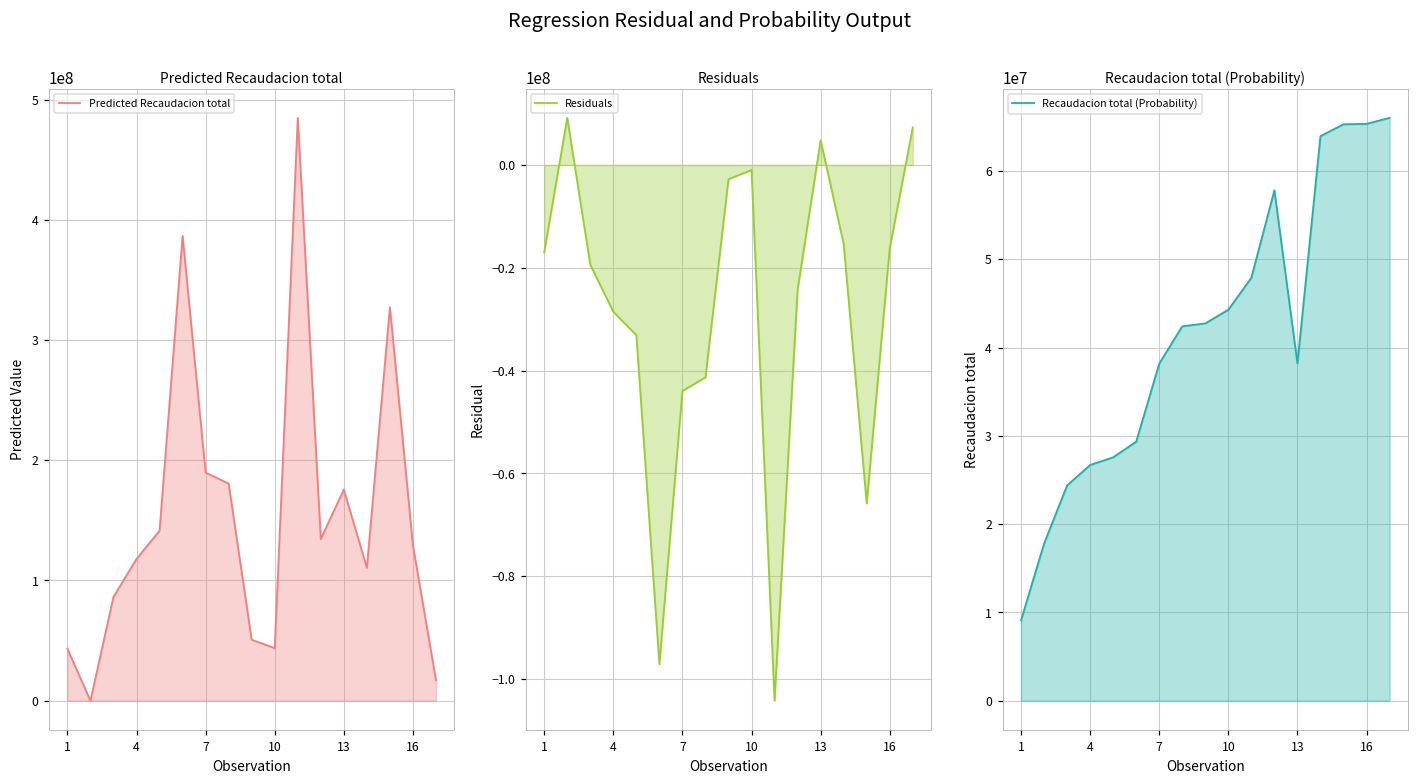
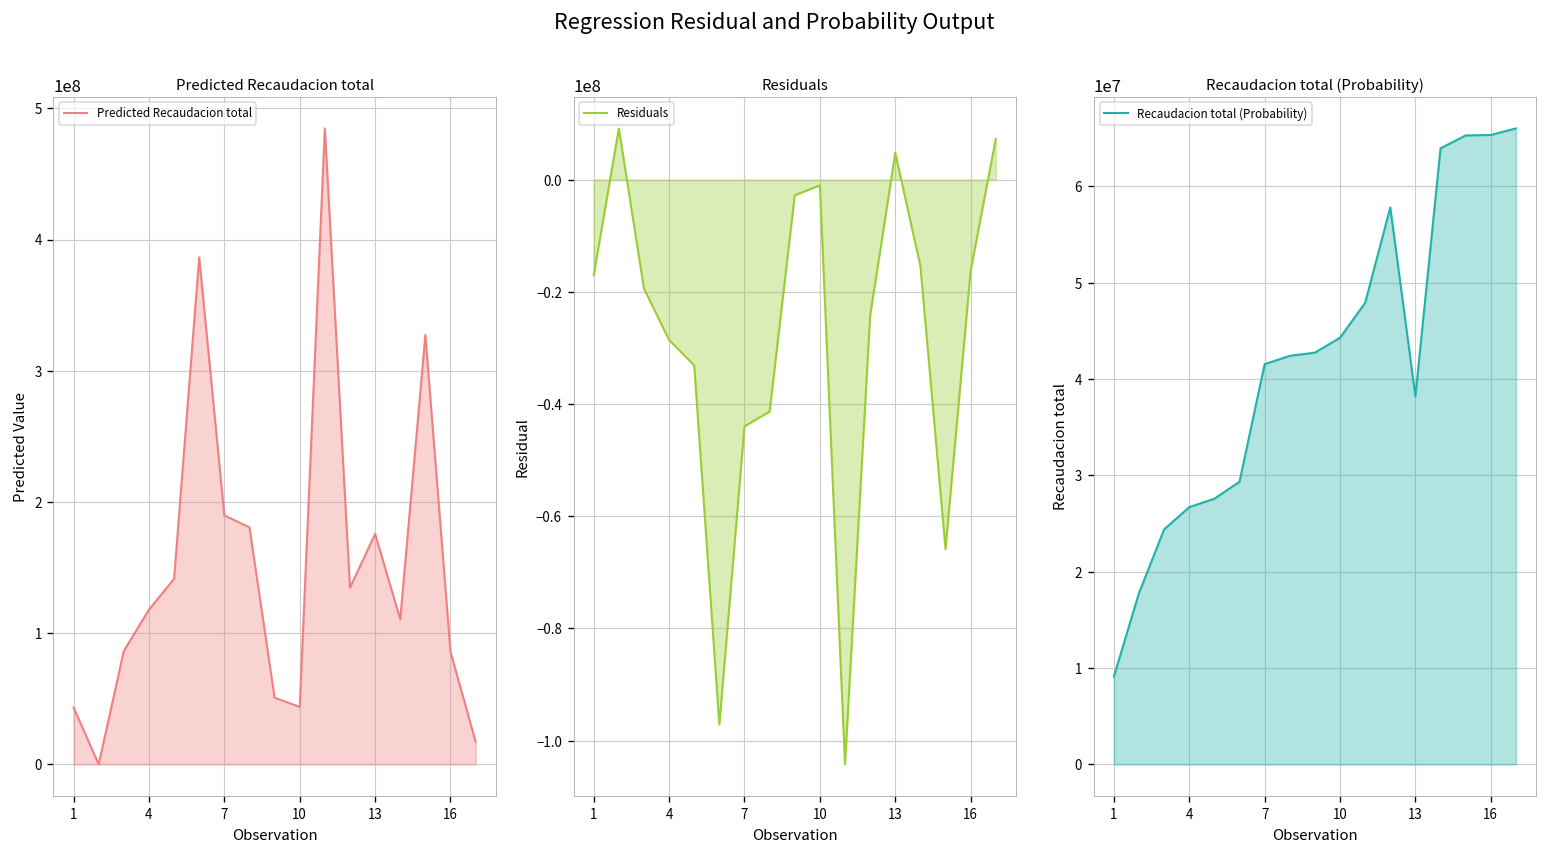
  {
    "Predicted Recaudacion total": {
      "1": 43000000,
      "4": 118000000,
      "7": 190000000,
      "10": 44000000,
      "13": 176000000,
-     "16": 129000000
+     "16": 86000000
    },
    "Recaudacion total (Probability)": {
      "1": 9000000,
      "4": 27000000,
-     "7": 38000000,
+     "7": 42000000,
      "10": 44000000,
      "13": 38000000,
      "16": 65000000
    }
  }
